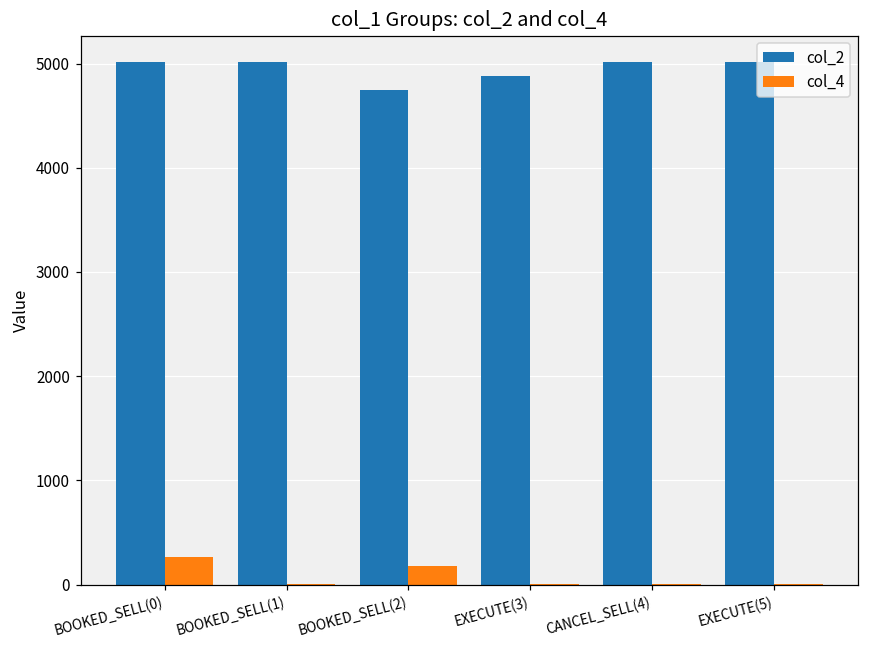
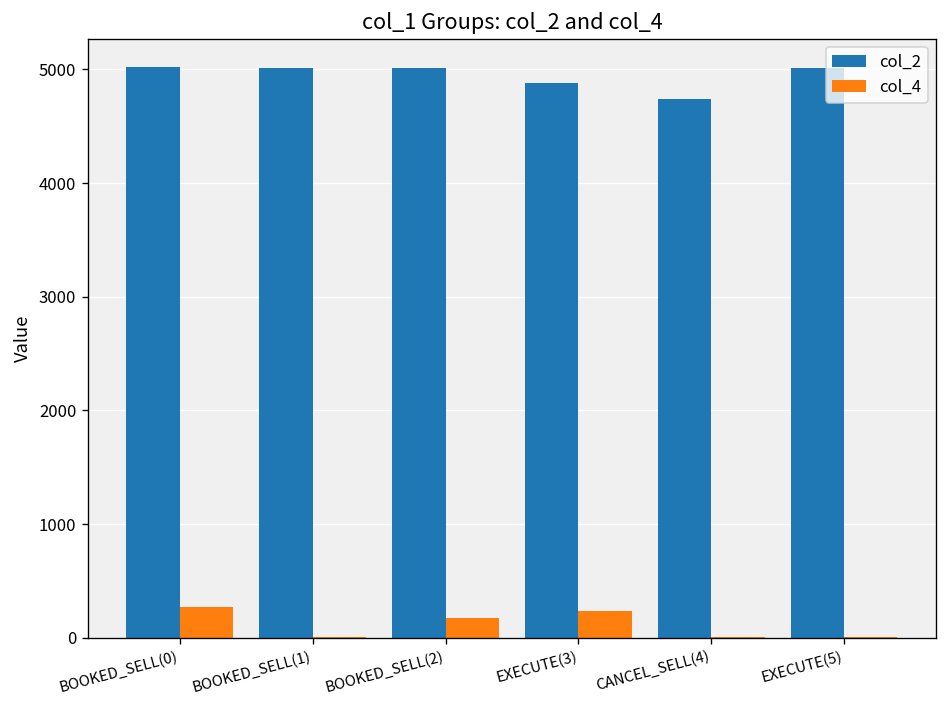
  {
    "col_2": {
      "BOOKED_SELL(0)": 5000,
      "BOOKED_SELL(1)": 5000,
-     "BOOKED_SELL(2)": 4700,
+     "BOOKED_SELL(2)": 5000,
      "EXECUTE(3)": 4900,
-     "CANCEL_SELL(4)": 5000,
+     "CANCEL_SELL(4)": 4700,
      "EXECUTE(5)": 5000
    },
    "col_4": {
      "BOOKED_SELL(0)": 300,
      "BOOKED_SELL(2)": 200,
-     "EXECUTE(3)": 0
+     "EXECUTE(3)": 200
    }
  }
